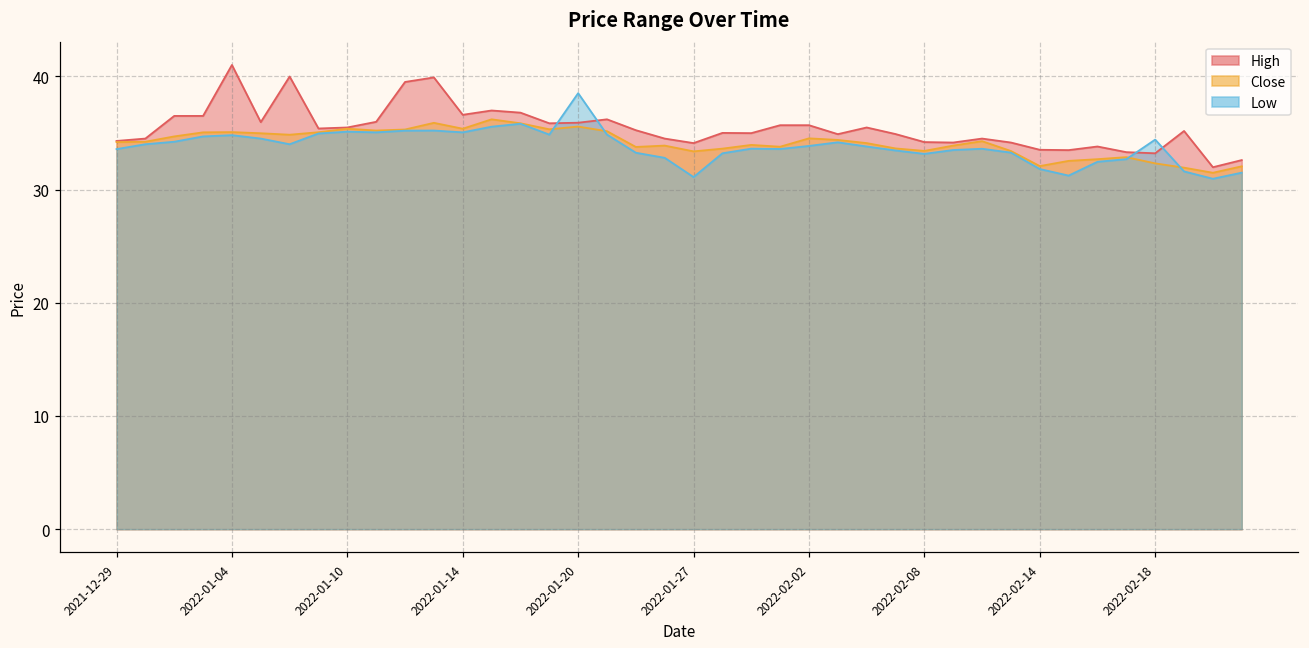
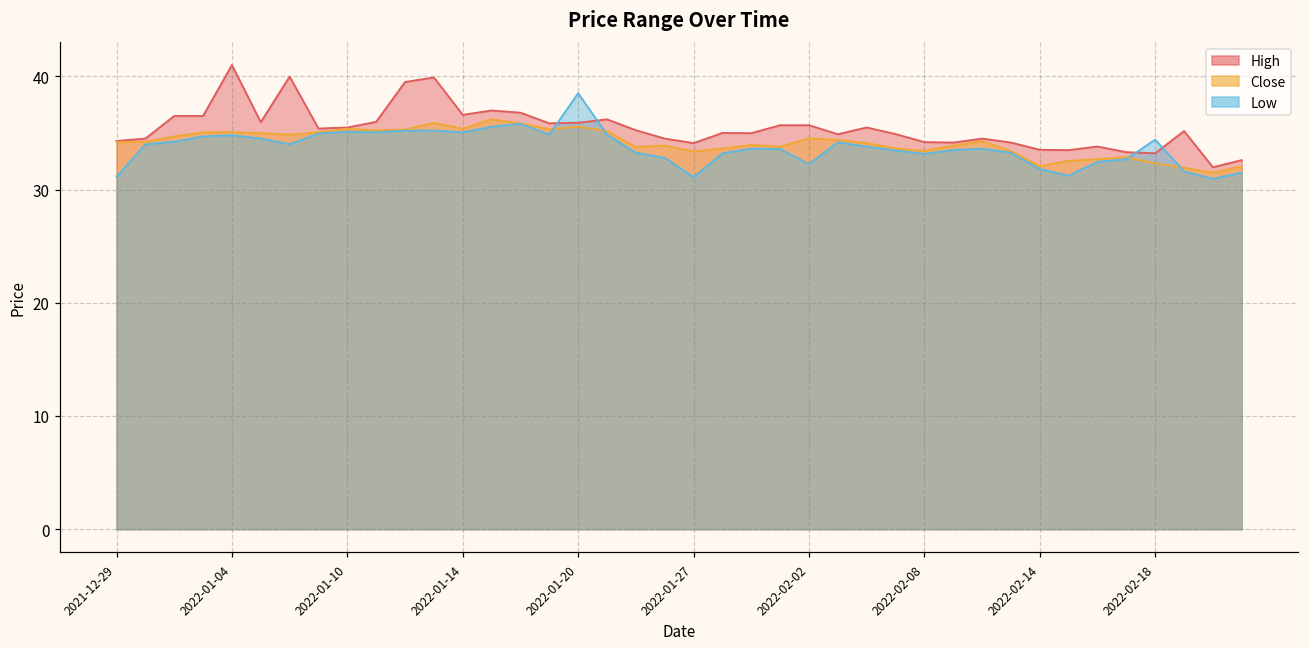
  {
    "Low": {
-     "2021-12-29": 33.6,
+     "2021-12-29": 31.1,
      "2022-01-04": 34.8,
      "2022-01-10": 35.1,
      "2022-01-14": 35.1,
      "2022-01-20": 38.5,
      "2022-01-27": 31.1,
-     "2022-02-02": 33.9,
+     "2022-02-02": 32.2,
      "2022-02-08": 33.2,
      "2022-02-14": 31.8,
      "2022-02-18": 34.4
    }
  }
